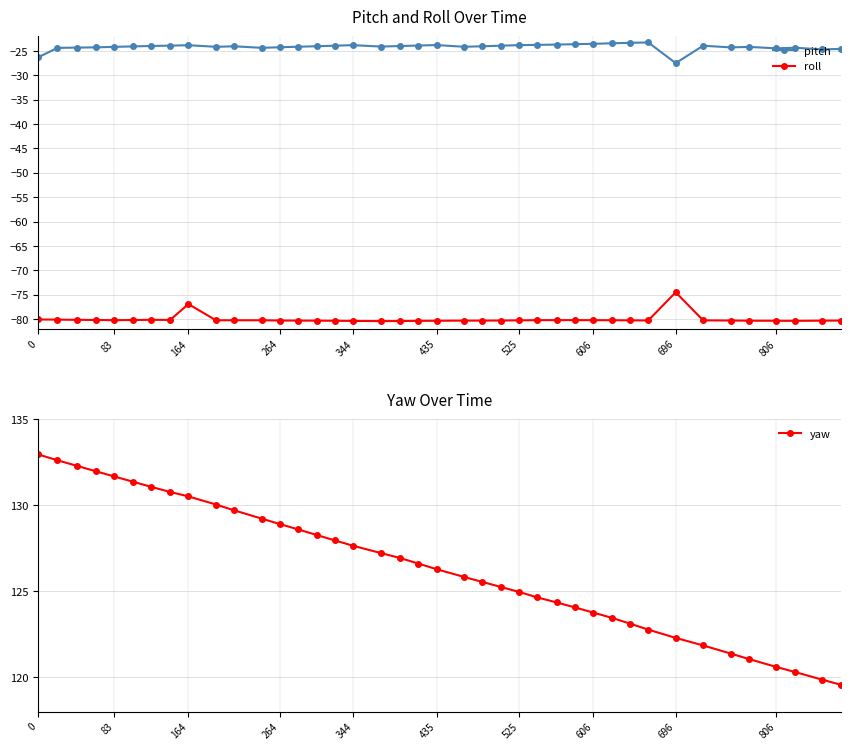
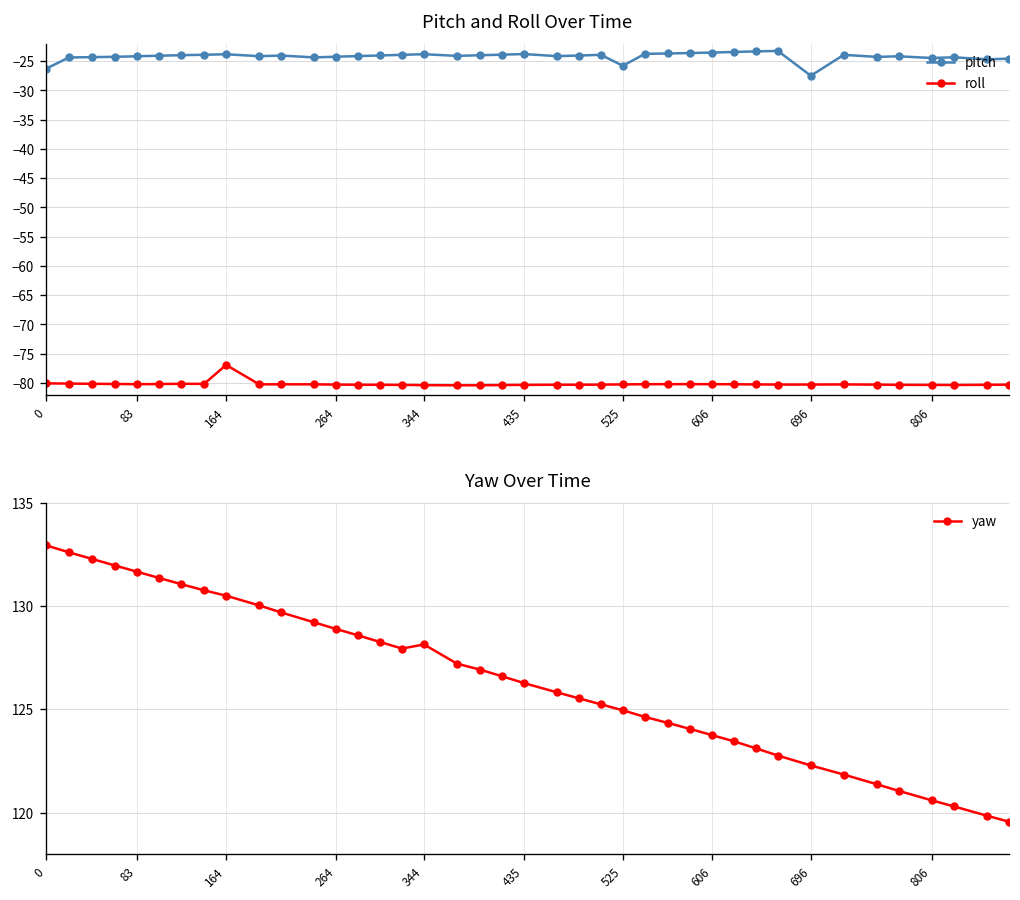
  {
    "Pitch and Roll Over Time": {
      "pitch": {
        "0": -26,
        "83": -24,
        "164": -24,
        "264": -24,
        "344": -24,
        "435": -24,
-       "525": -24,
+       "525": -26,
        "606": -24,
        "696": -27,
        "806": -24
      },
      "roll": {
        "0": -80,
        "83": -80,
        "164": -77,
        "264": -80,
        "344": -80,
        "435": -80,
        "525": -80,
        "606": -80,
-       "696": -75,
+       "696": -80,
        "806": -80
      }
    },
    "Yaw Over Time": {
      "0": 132.9,
      "83": 131.7,
      "164": 130.5,
      "264": 128.9,
-     "344": 127.6,
+     "344": 128.1,
      "435": 126.3,
      "525": 125.0,
      "606": 123.8,
      "696": 122.3,
      "806": 120.6
    }
  }
